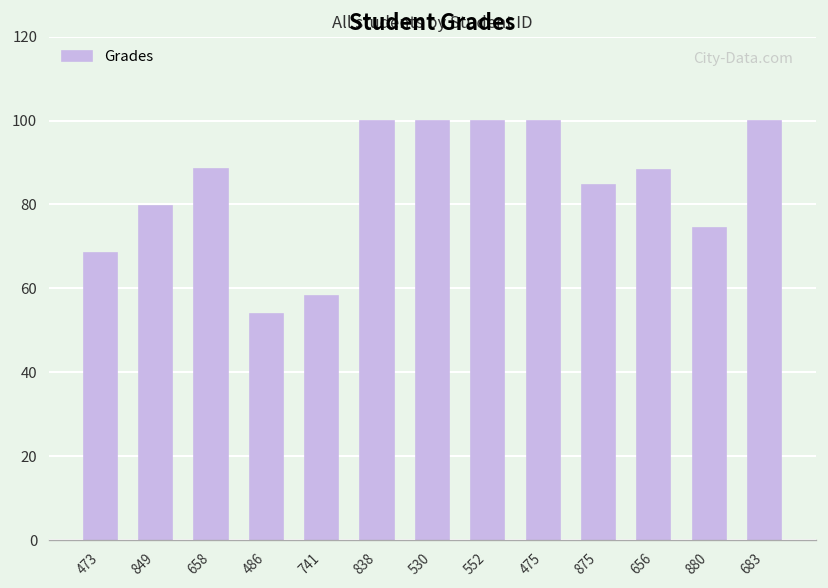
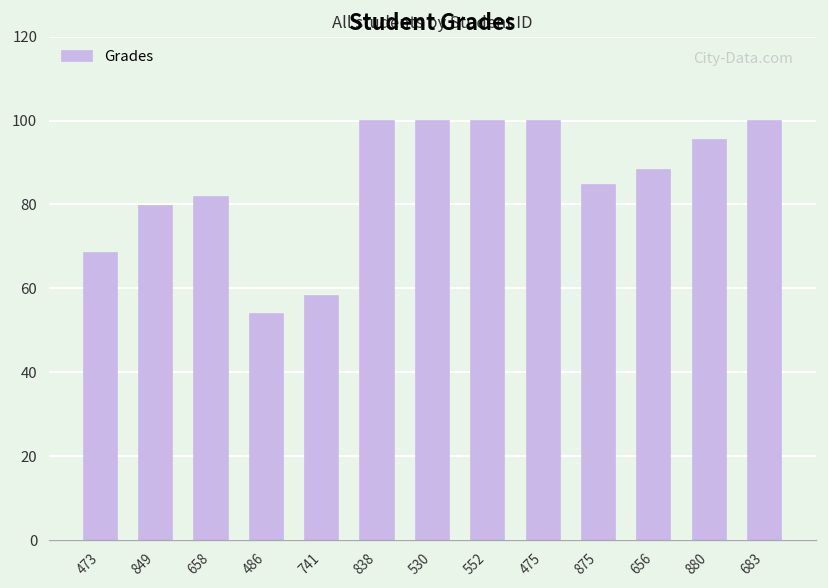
  {
    "473": 68,
    "849": 80,
-   "658": 88,
+   "658": 82,
    "486": 54,
    "741": 58,
    "838": 100,
    "530": 100,
    "552": 100,
    "475": 100,
    "875": 85,
    "656": 88,
-   "880": 74,
+   "880": 95,
    "683": 100
  }
